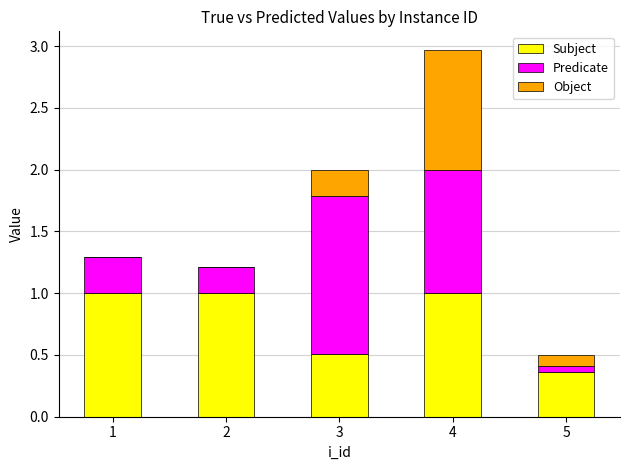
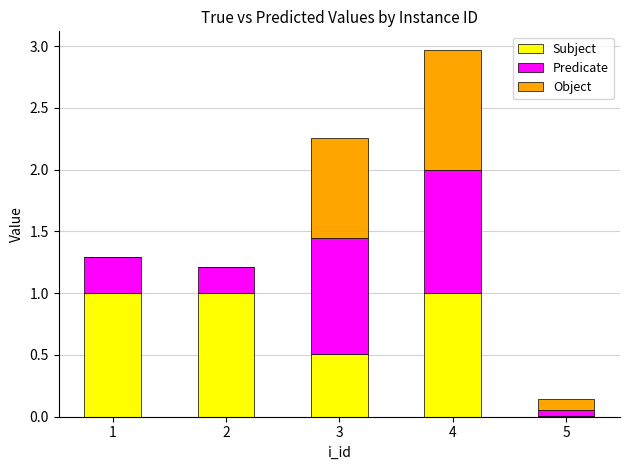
  {
    "Subject": {
      "1": 1.00,
      "2": 1.00,
      "3": 0.51,
      "4": 1.00,
-     "5": 0.36
+     "5": 0.00
    },
    "Predicate": {
      "1": 0.29,
      "2": 0.21,
-     "3": 1.28,
+     "3": 0.94,
      "4": 1.00,
      "5": 0.05
    },
    "Object": {
-     "3": 0.21,
+     "3": 0.81,
      "4": 0.98,
      "5": 0.09
    }
  }
